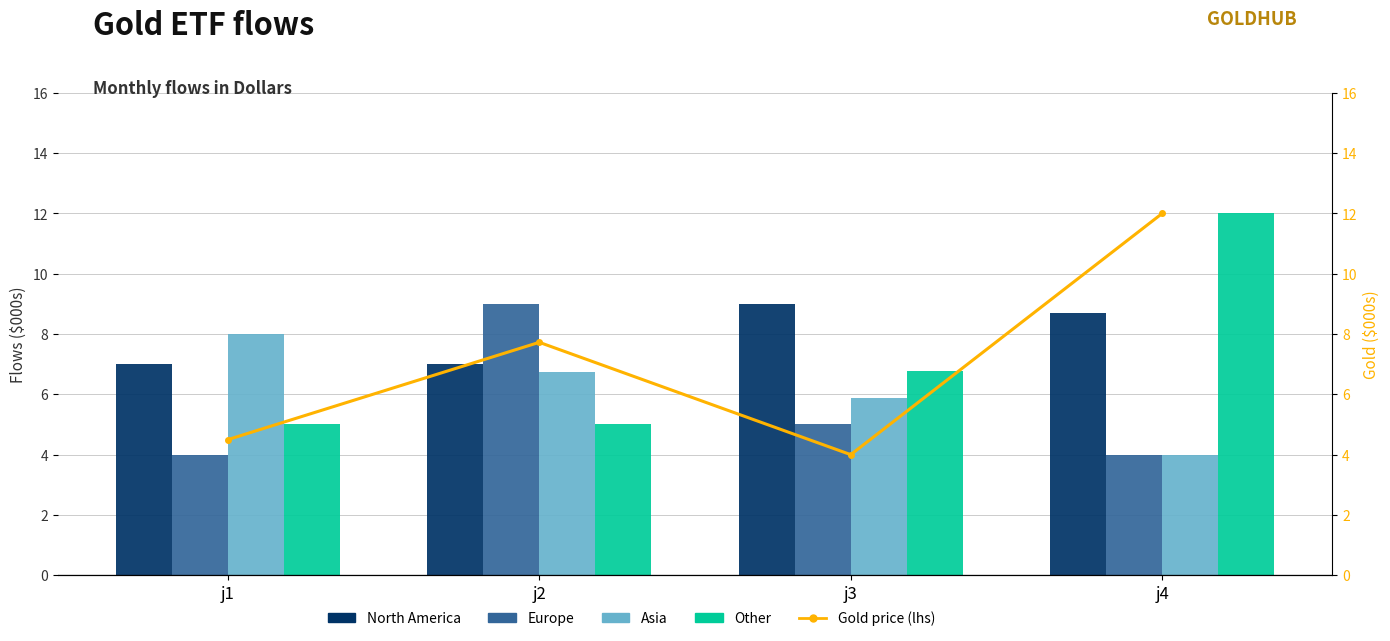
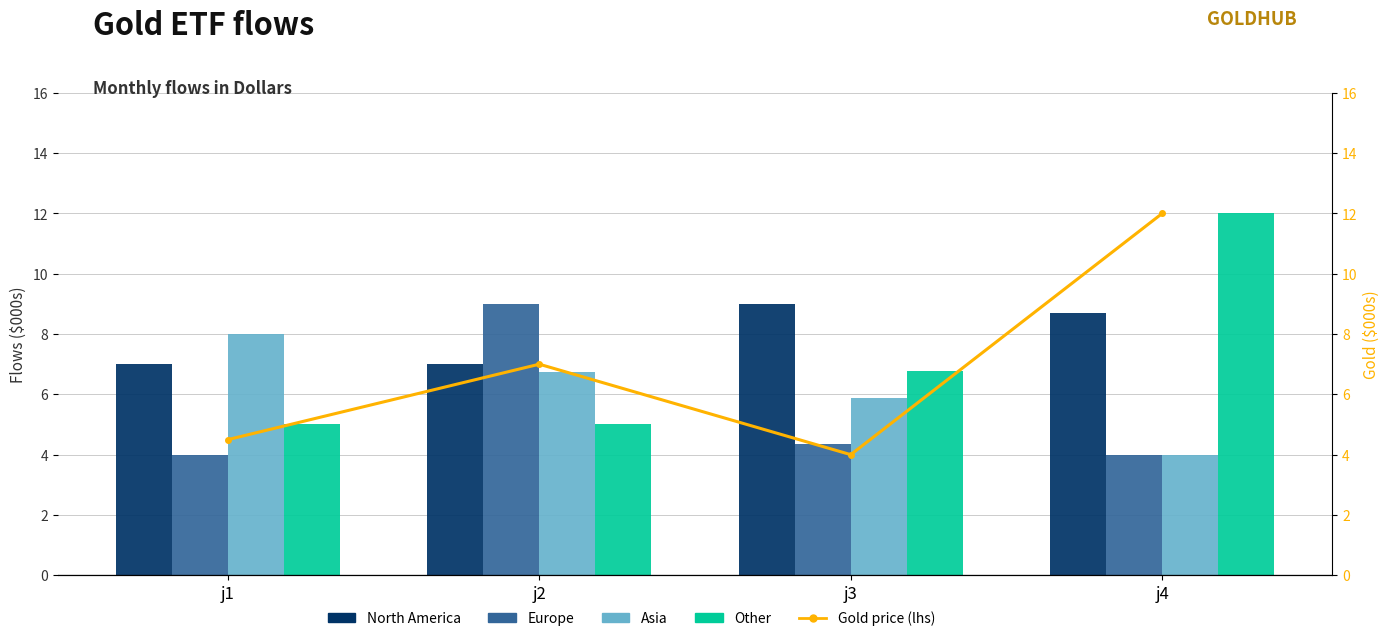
  {
    "North America": {
      "j1": 7.0,
      "j2": 7.0,
      "j3": 9.0,
      "j4": 8.7
    },
    "Europe": {
      "j1": 4.0,
      "j2": 9.0,
-     "j3": 5.0,
+     "j3": 4.3,
      "j4": 4.0
    },
    "Asia": {
      "j1": 8.0,
      "j2": 6.7,
      "j3": 5.9,
      "j4": 4.0
    },
    "Other": {
      "j1": 5.0,
      "j2": 5.0,
      "j3": 6.8,
      "j4": 12.0
    },
    "Gold price (lhs)": {
      "j1": 4.5,
-     "j2": 7.7,
+     "j2": 7.0,
      "j3": 4.0,
      "j4": 12.0
    }
  }
